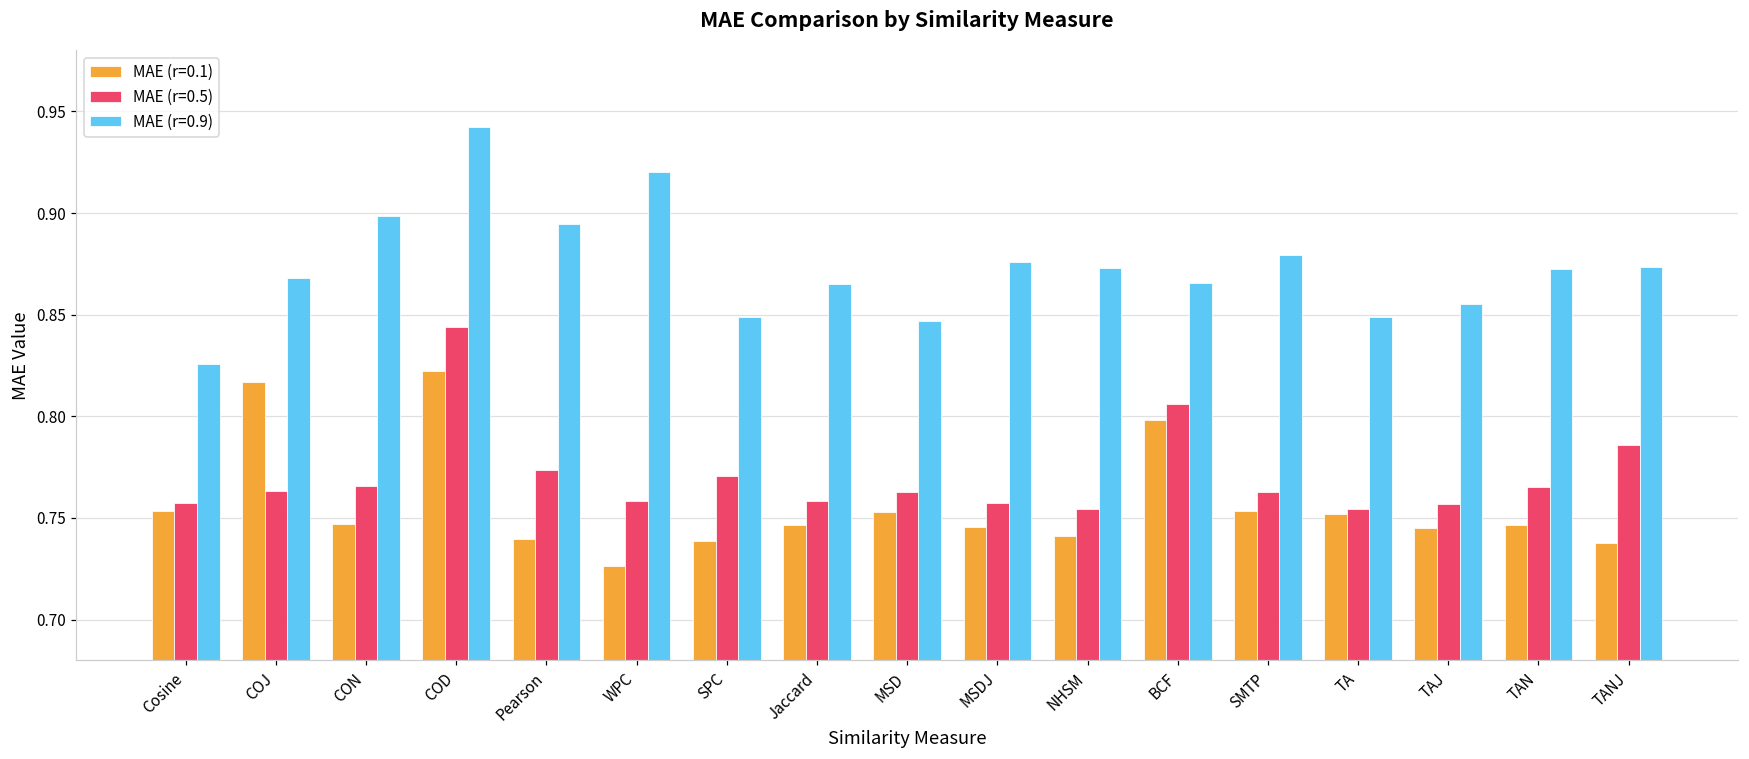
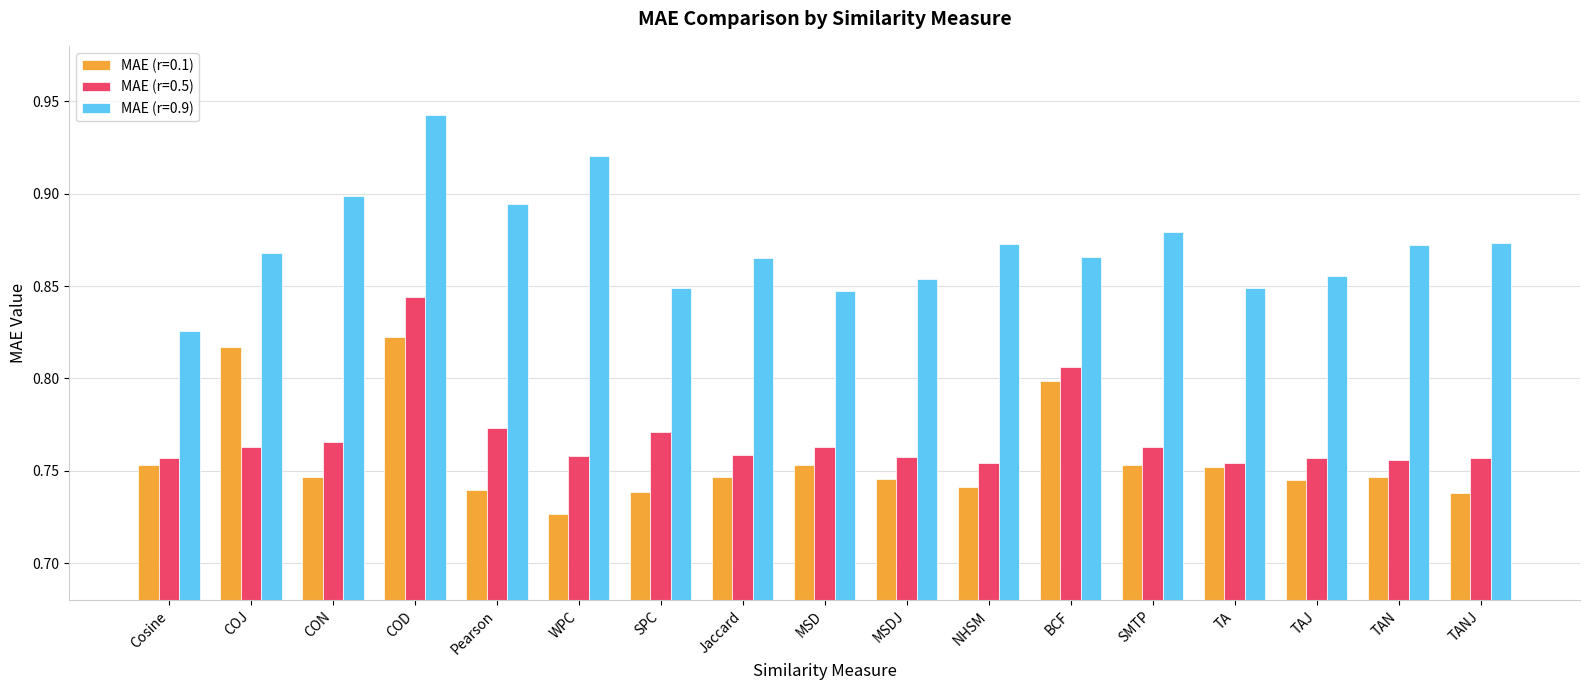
  {
    "MAE (r=0.1)": {
      "Cosine": 0.753,
      "COJ": 0.817,
      "CON": 0.747,
      "COD": 0.822,
      "Pearson": 0.740,
      "WPC": 0.726,
      "SPC": 0.739,
      "Jaccard": 0.747,
      "MSD": 0.753,
      "MSDJ": 0.746,
      "NHSM": 0.741,
      "BCF": 0.798,
      "SMTP": 0.753,
      "TA": 0.752,
      "TAJ": 0.745,
      "TAN": 0.747,
      "TANJ": 0.738
    },
    "MAE (r=0.5)": {
      "Cosine": 0.757,
      "COJ": 0.763,
      "CON": 0.766,
      "COD": 0.844,
      "Pearson": 0.773,
      "WPC": 0.758,
      "SPC": 0.771,
      "Jaccard": 0.758,
      "MSD": 0.763,
      "MSDJ": 0.758,
      "NHSM": 0.755,
      "BCF": 0.806,
      "SMTP": 0.763,
      "TA": 0.754,
      "TAJ": 0.757,
-     "TAN": 0.765,
-     "TANJ": 0.786
+     "TAN": 0.756,
+     "TANJ": 0.757
    },
    "MAE (r=0.9)": {
      "Cosine": 0.826,
      "COJ": 0.868,
      "CON": 0.899,
      "COD": 0.942,
      "Pearson": 0.895,
      "WPC": 0.920,
      "SPC": 0.849,
      "Jaccard": 0.865,
      "MSD": 0.847,
-     "MSDJ": 0.876,
+     "MSDJ": 0.854,
      "NHSM": 0.873,
      "BCF": 0.866,
      "SMTP": 0.880,
      "TA": 0.849,
      "TAJ": 0.855,
      "TAN": 0.872,
      "TANJ": 0.873
    }
  }
